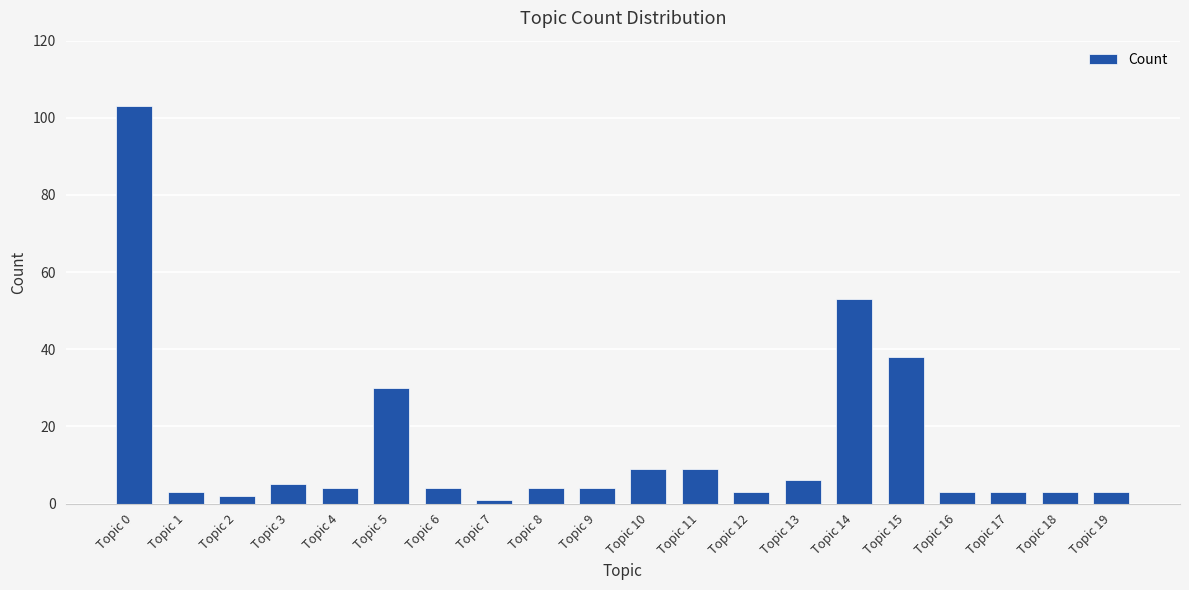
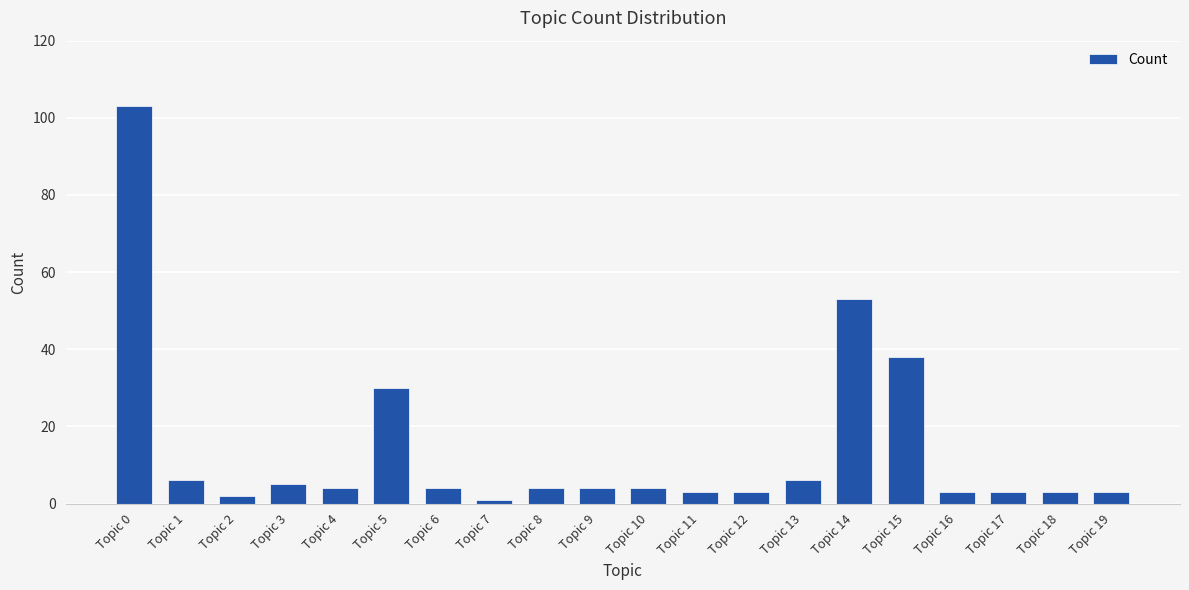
  {
    "Topic 0": 103,
-   "Topic 1": 3,
+   "Topic 1": 6,
    "Topic 2": 2,
    "Topic 3": 5,
    "Topic 4": 4,
    "Topic 5": 30,
    "Topic 6": 4,
    "Topic 7": 1,
    "Topic 8": 4,
    "Topic 9": 4,
-   "Topic 10": 9,
-   "Topic 11": 9,
+   "Topic 10": 4,
+   "Topic 11": 3,
    "Topic 12": 3,
    "Topic 13": 6,
    "Topic 14": 53,
    "Topic 15": 38,
    "Topic 16": 3,
    "Topic 17": 3,
    "Topic 18": 3,
    "Topic 19": 3
  }
